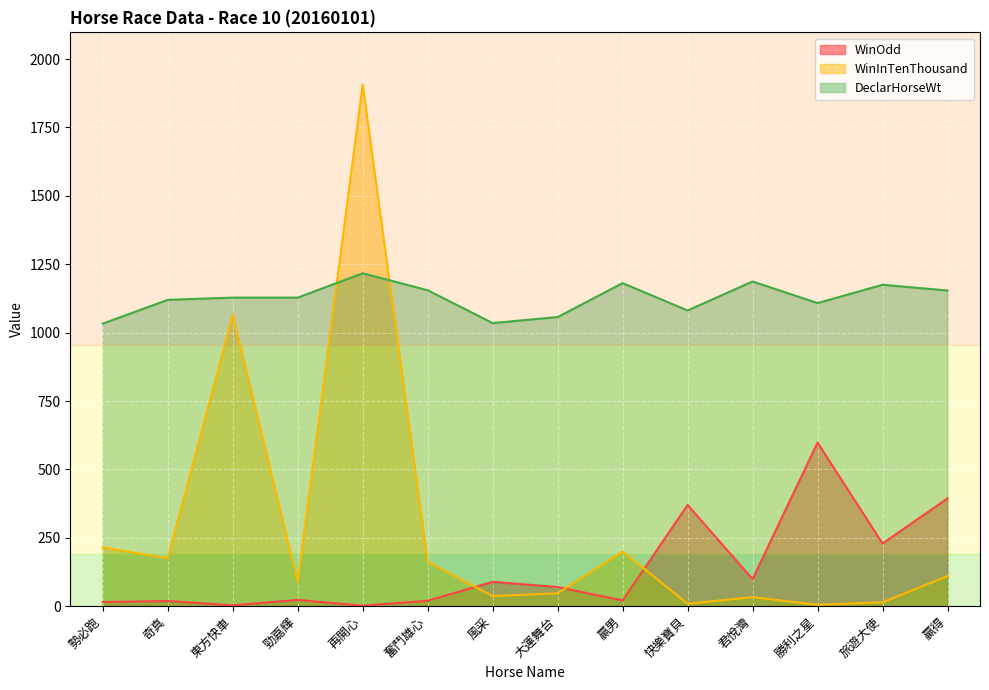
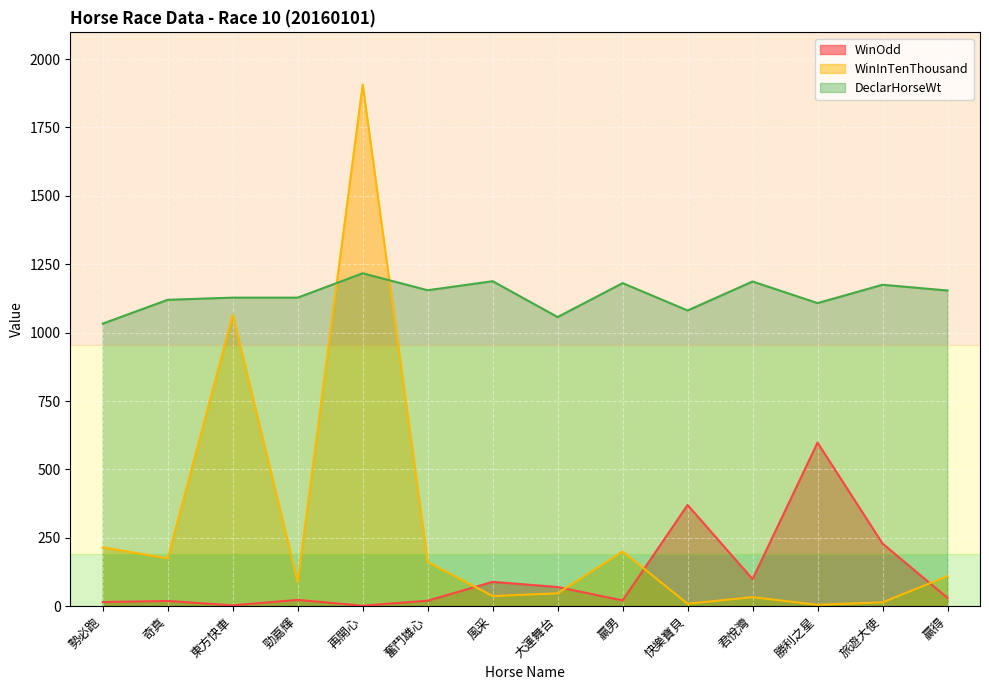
  {
    "WinOdd": {
      "勢必跑": 20,
      "奇真": 20,
      "東方快車": 0,
      "勁嘉輝": 20,
      "再開心": 0,
      "奮鬥雄心": 20,
      "風采": 90,
      "大運舞台": 70,
      "贏男": 20,
      "快樂寶貝": 370,
      "君悅灣": 100,
      "勝利之星": 600,
      "旅遊大使": 230,
-     "贏得": 390
+     "贏得": 30
    },
    "WinInTenThousand": {
      "勢必跑": 220,
      "奇真": 180,
      "東方快車": 1070,
      "勁嘉輝": 90,
      "再開心": 1910,
      "奮鬥雄心": 160,
      "風采": 40,
      "大運舞台": 50,
      "贏男": 200,
      "快樂寶貝": 10,
      "君悅灣": 30,
      "勝利之星": 10,
      "旅遊大使": 10,
      "贏得": 110
    },
    "DeclarHorseWt": {
      "勢必跑": 1030,
      "奇真": 1120,
      "東方快車": 1130,
      "勁嘉輝": 1130,
      "再開心": 1220,
      "奮鬥雄心": 1160,
-     "風采": 1040,
+     "風采": 1190,
      "大運舞台": 1060,
      "贏男": 1180,
      "快樂寶貝": 1080,
      "君悅灣": 1190,
      "勝利之星": 1110,
      "旅遊大使": 1180,
      "贏得": 1150
    }
  }
